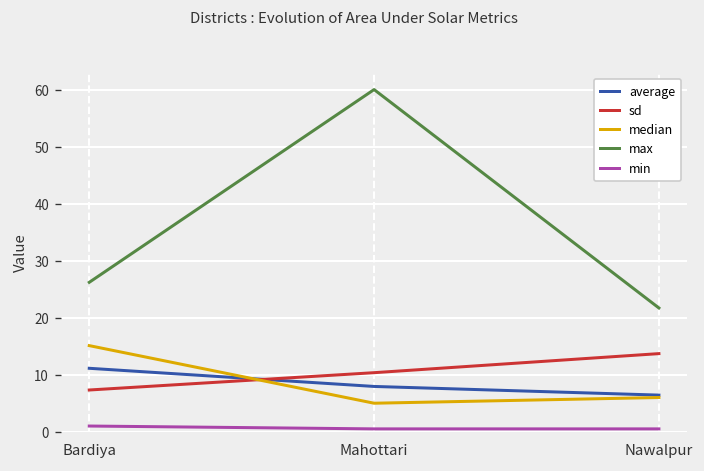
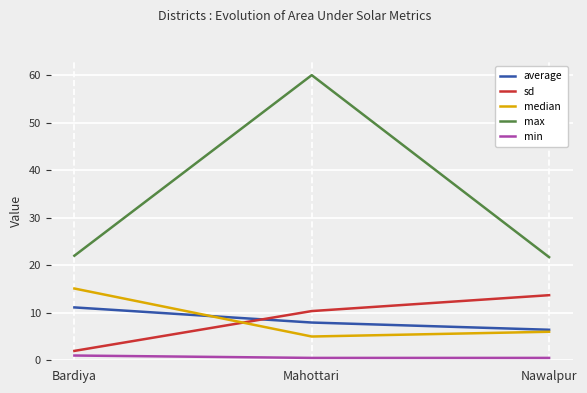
  {
    "average": {
      "Bardiya": 11,
      "Mahottari": 8
    },
    "sd": {
-     "Bardiya": 7,
+     "Bardiya": 2,
      "Mahottari": 10,
      "Nawalpur": 14
    },
    "median": {
      "Bardiya": 15,
      "Mahottari": 5
    },
    "max": {
-     "Bardiya": 26,
+     "Bardiya": 22,
      "Mahottari": 60,
      "Nawalpur": 22
    },
    "min": {
      "Bardiya": 1,
      "Mahottari": 1,
      "Nawalpur": 1
    }
  }
